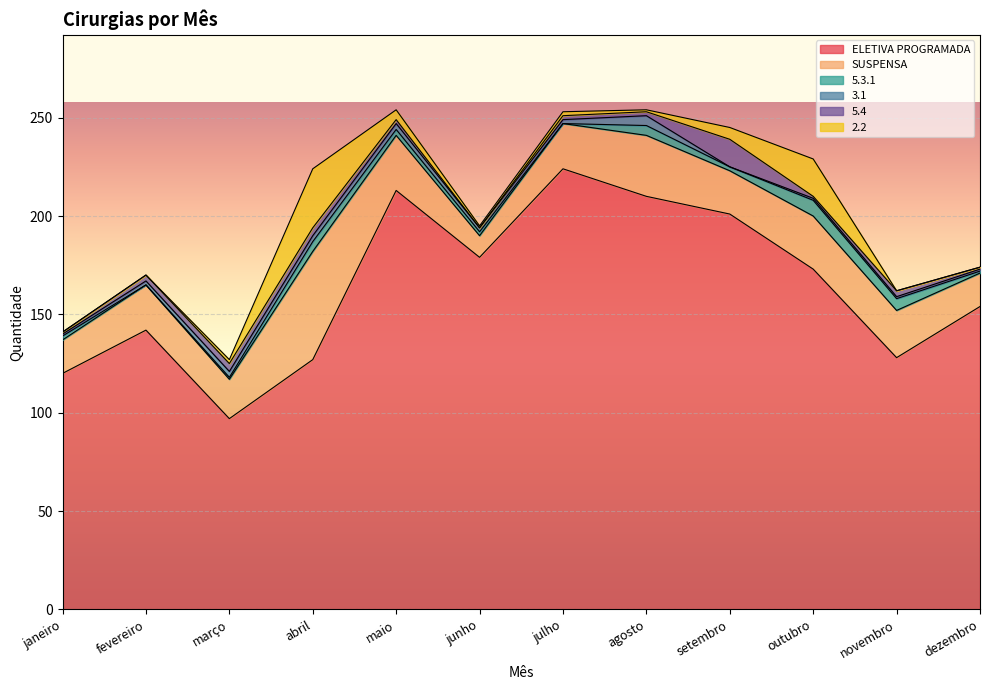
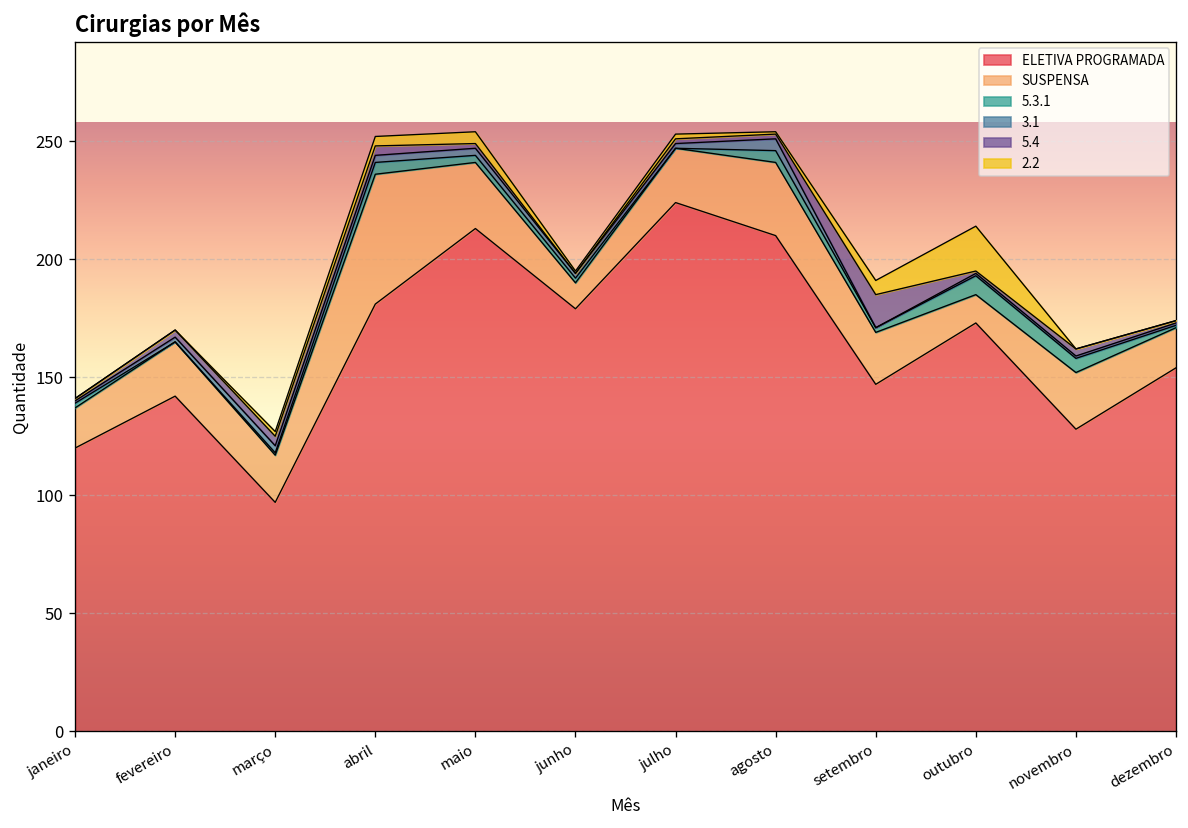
  {
    "ELETIVA PROGRAMADA": {
      "janeiro": 120,
      "fevereiro": 142,
      "março": 97,
-     "abril": 127,
+     "abril": 181,
      "maio": 213,
      "junho": 179,
      "julho": 224,
      "agosto": 210,
-     "setembro": 201,
+     "setembro": 147,
      "outubro": 173,
      "novembro": 128,
      "dezembro": 154
    },
    "SUSPENSA": {
      "janeiro": 17,
      "abril": 55,
      "maio": 28,
      "junho": 11,
      "agosto": 31,
      "setembro": 22,
-     "outubro": 27,
+     "outubro": 12,
      "novembro": 24
    },
    "5.4": {
      "março": 4,
      "abril": 4,
      "maio": 2,
      "julho": 2,
      "setembro": 14
    },
    "2.2": {
      "março": 2,
-     "abril": 30,
+     "abril": 4,
      "maio": 5,
      "julho": 2,
      "setembro": 6,
      "outubro": 19
    }
  }
